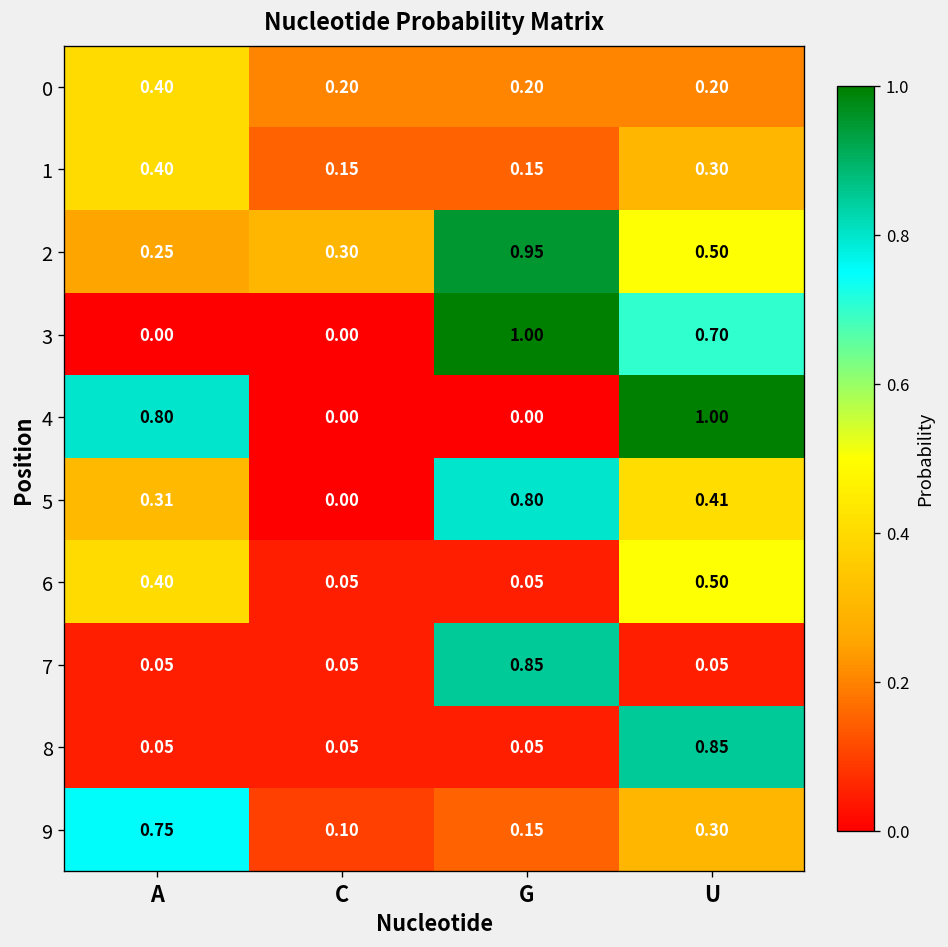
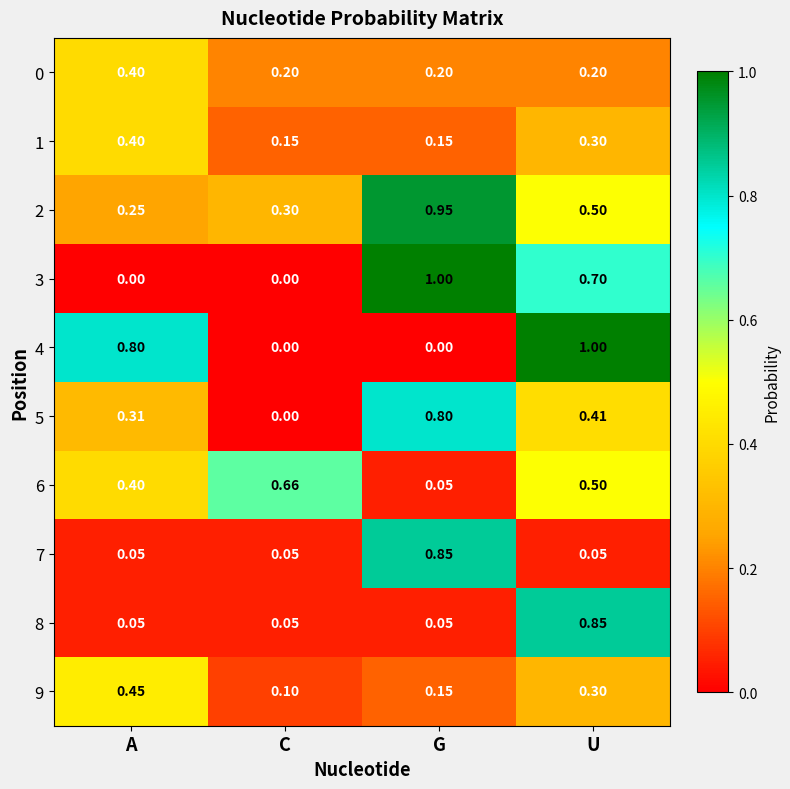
  {
    "0": {
      "A": 0.40,
      "C": 0.20,
      "G": 0.20,
      "U": 0.20
    },
    "1": {
      "A": 0.40,
      "C": 0.15,
      "G": 0.15,
      "U": 0.30
    },
    "2": {
      "A": 0.25,
      "C": 0.30,
      "G": 0.95,
      "U": 0.50
    },
    "3": {
      "A": 0.00,
      "C": 0.00,
      "G": 1.00,
      "U": 0.70
    },
    "4": {
      "A": 0.80,
      "C": 0.00,
      "G": 0.00,
      "U": 1.00
    },
    "5": {
      "A": 0.31,
      "C": 0.00,
      "G": 0.80,
      "U": 0.41
    },
    "6": {
      "A": 0.40,
-     "C": 0.05,
+     "C": 0.66,
      "G": 0.05,
      "U": 0.50
    },
    "7": {
      "A": 0.05,
      "C": 0.05,
      "G": 0.85,
      "U": 0.05
    },
    "8": {
      "A": 0.05,
      "C": 0.05,
      "G": 0.05,
      "U": 0.85
    },
    "9": {
-     "A": 0.75,
+     "A": 0.45,
      "C": 0.10,
      "G": 0.15,
      "U": 0.30
    }
  }
